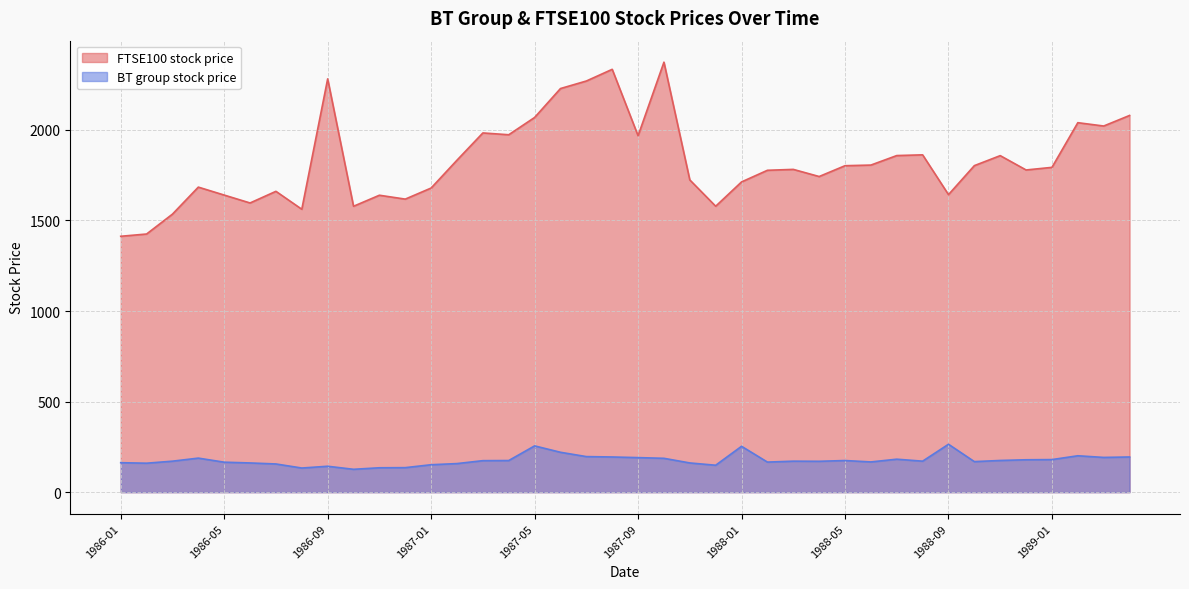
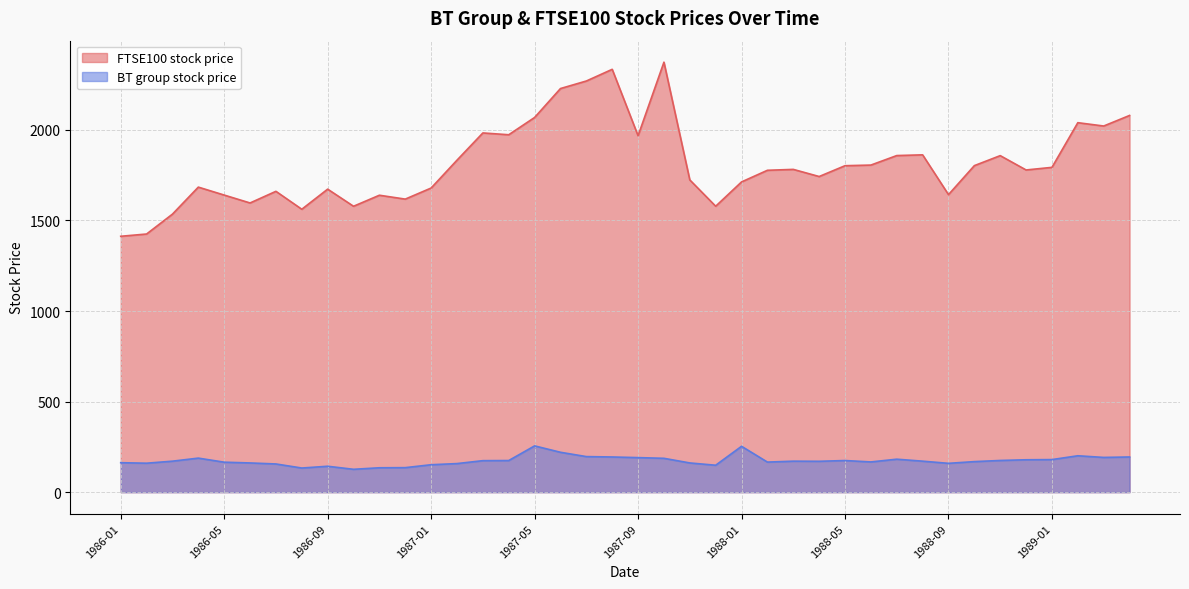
  {
    "FTSE100 stock price": {
      "1986-01": 1410,
      "1986-05": 1640,
-     "1986-09": 2280,
+     "1986-09": 1670,
      "1987-01": 1680,
      "1987-05": 2070,
      "1987-09": 1970,
      "1988-01": 1710,
      "1988-05": 1800,
      "1988-09": 1640,
      "1989-01": 1790
    },
    "BT group stock price": {
      "1986-01": 160,
      "1986-05": 170,
      "1986-09": 140,
      "1987-01": 150,
      "1987-05": 260,
      "1987-09": 190,
      "1988-01": 250,
      "1988-05": 170,
-     "1988-09": 260,
+     "1988-09": 160,
      "1989-01": 180
    }
  }
